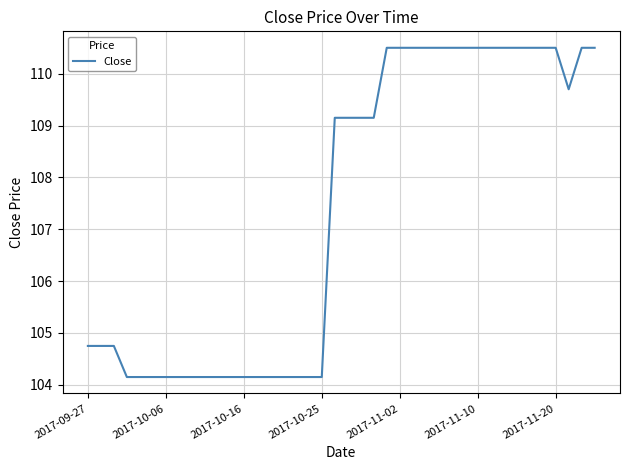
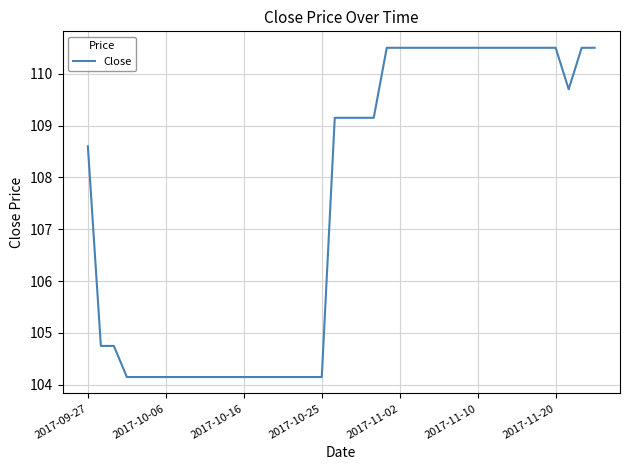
  {
-   "2017-09-27": 104.8,
+   "2017-09-27": 108.6,
    "2017-10-06": 104.2,
    "2017-10-16": 104.2,
    "2017-10-25": 104.2,
    "2017-11-02": 110.5,
    "2017-11-10": 110.5,
    "2017-11-20": 110.5
  }
